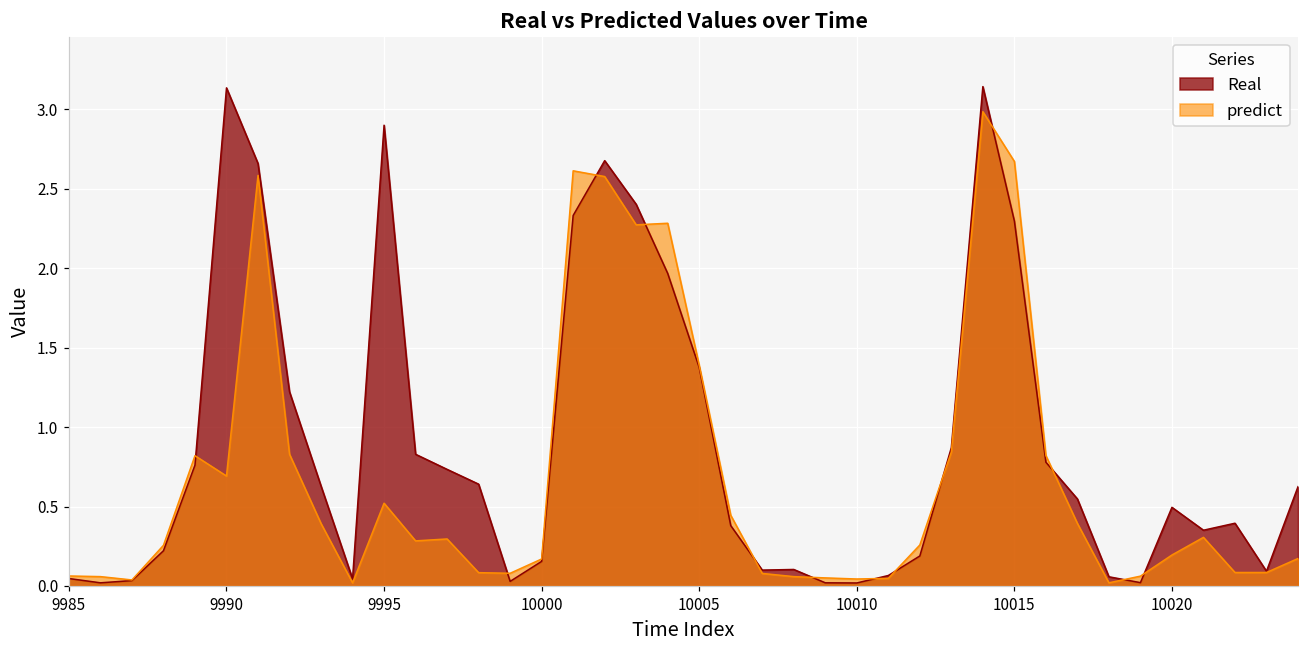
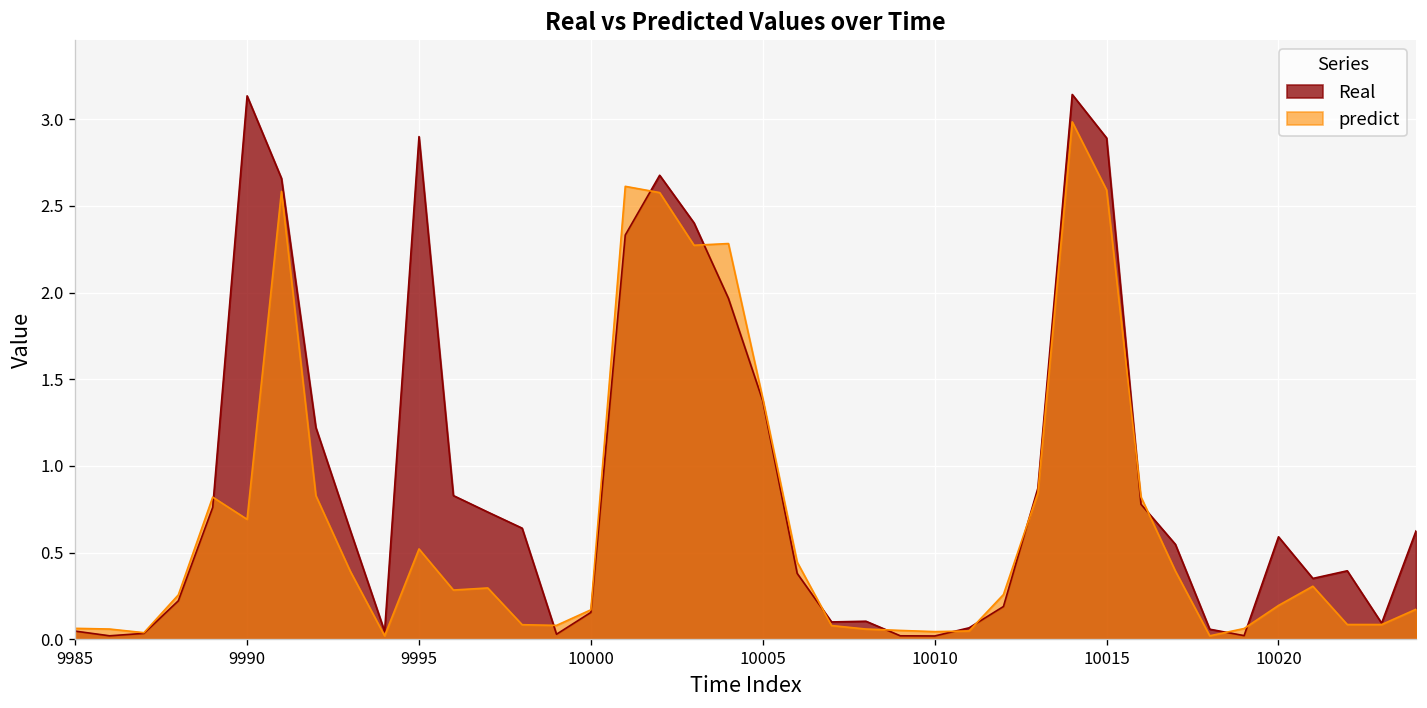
  {
    "Real": {
      "9990": 3.14,
      "9995": 2.90,
      "10010": 0.02,
-     "10015": 2.30,
-     "10020": 0.50
+     "10015": 2.89,
+     "10020": 0.59
    },
    "predict": {
      "9990": 0.69,
      "9995": 0.52,
      "10010": 0.04,
-     "10015": 2.67,
+     "10015": 2.59,
      "10020": 0.20
    }
  }
